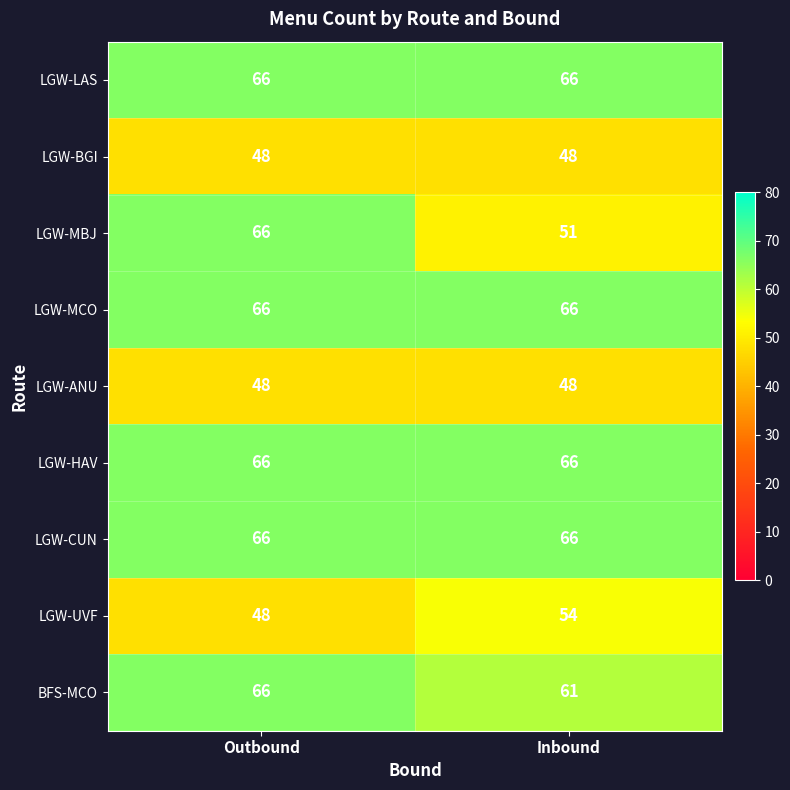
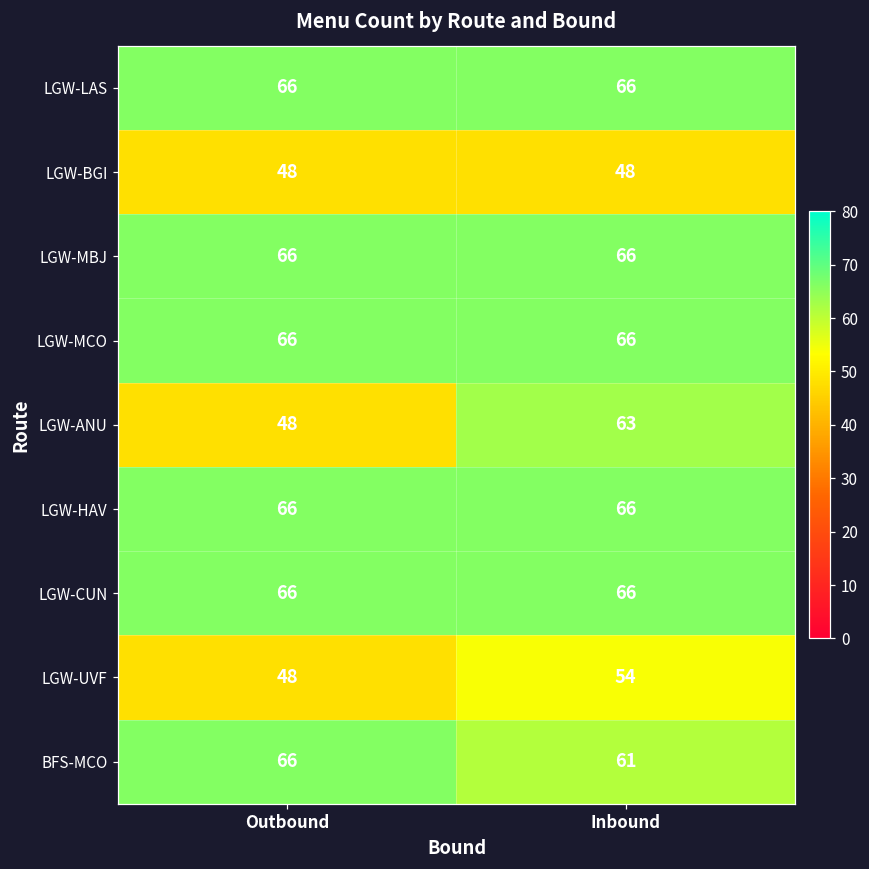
  {
    "LGW-LAS": {
      "Outbound": 66,
      "Inbound": 66
    },
    "LGW-BGI": {
      "Outbound": 48,
      "Inbound": 48
    },
    "LGW-MBJ": {
      "Outbound": 66,
-     "Inbound": 51
+     "Inbound": 66
    },
    "LGW-MCO": {
      "Outbound": 66,
      "Inbound": 66
    },
    "LGW-ANU": {
      "Outbound": 48,
-     "Inbound": 48
+     "Inbound": 63
    },
    "LGW-HAV": {
      "Outbound": 66,
      "Inbound": 66
    },
    "LGW-CUN": {
      "Outbound": 66,
      "Inbound": 66
    },
    "LGW-UVF": {
      "Outbound": 48,
      "Inbound": 54
    },
    "BFS-MCO": {
      "Outbound": 66,
      "Inbound": 61
    }
  }
